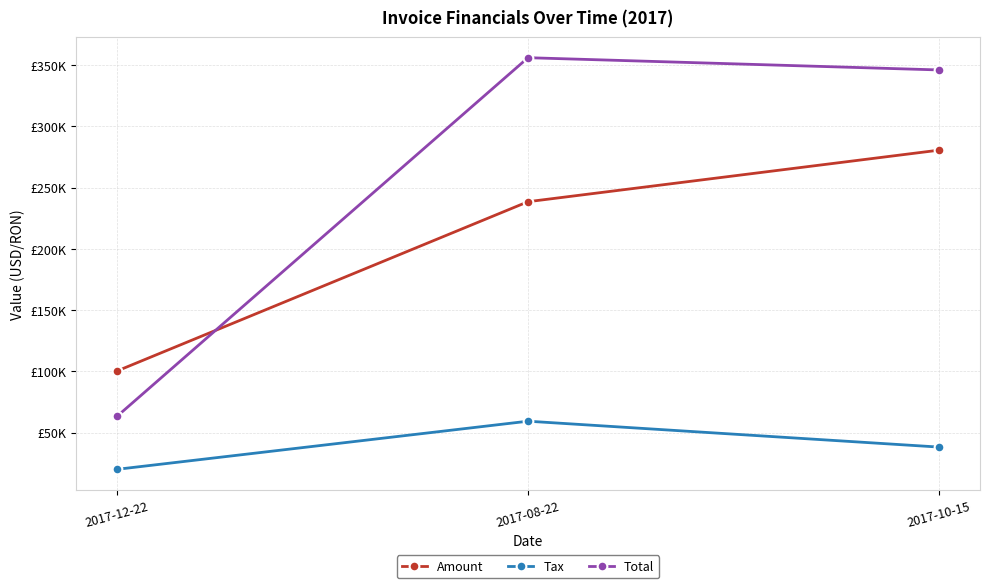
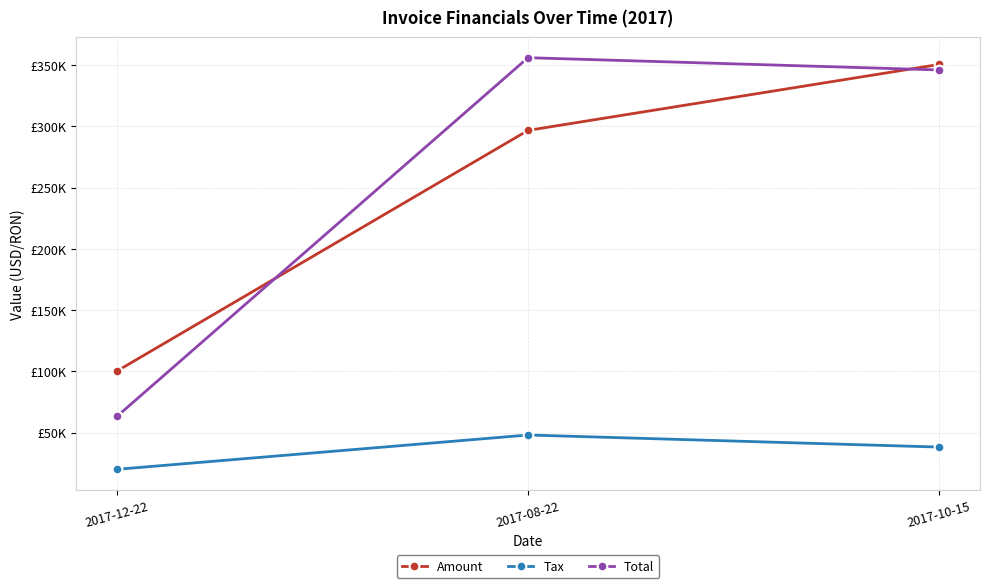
  {
    "Amount": {
      "2017-12-22": "£100000",
-     "2017-08-22": "£239000",
-     "2017-10-15": "£281000"
+     "2017-08-22": "£297000",
+     "2017-10-15": "£351000"
    },
    "Tax": {
      "2017-12-22": "£20000",
-     "2017-08-22": "£59000",
+     "2017-08-22": "£48000",
      "2017-10-15": "£38000"
    },
    "Total": {
      "2017-12-22": "£63000",
      "2017-08-22": "£356000",
      "2017-10-15": "£346000"
    }
  }
